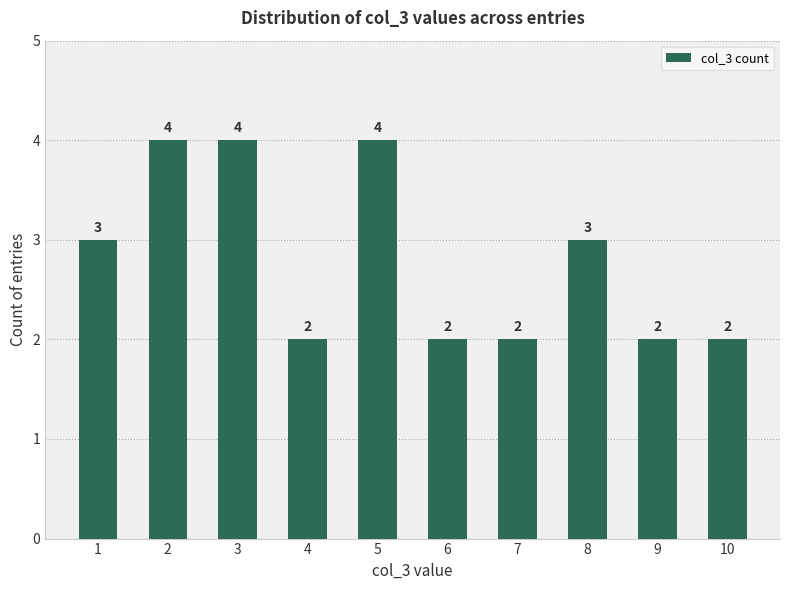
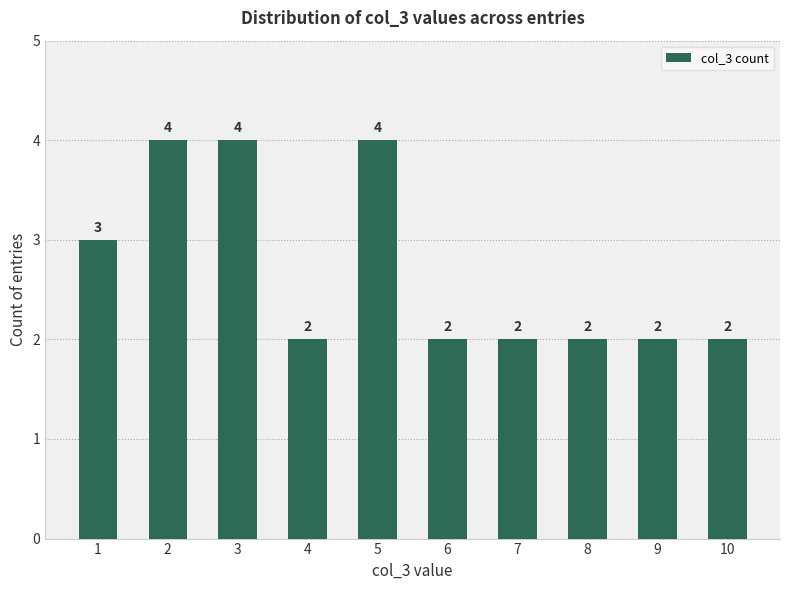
  {
    "1": 3,
    "2": 4,
    "3": 4,
    "4": 2,
    "5": 4,
    "6": 2,
    "7": 2,
-   "8": 3,
+   "8": 2,
    "9": 2,
    "10": 2
  }
